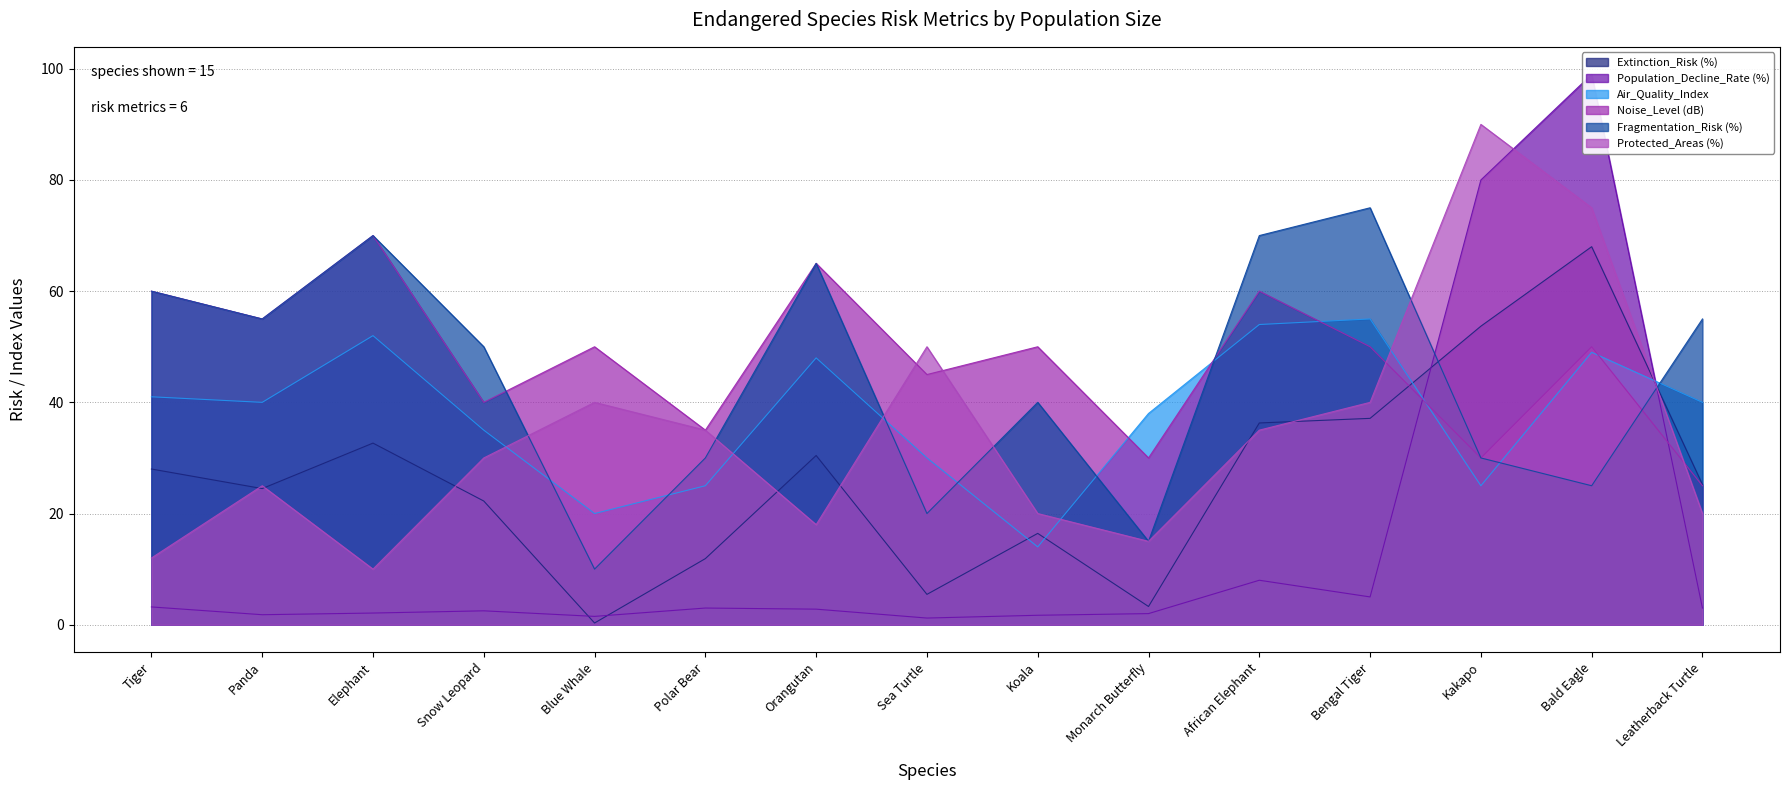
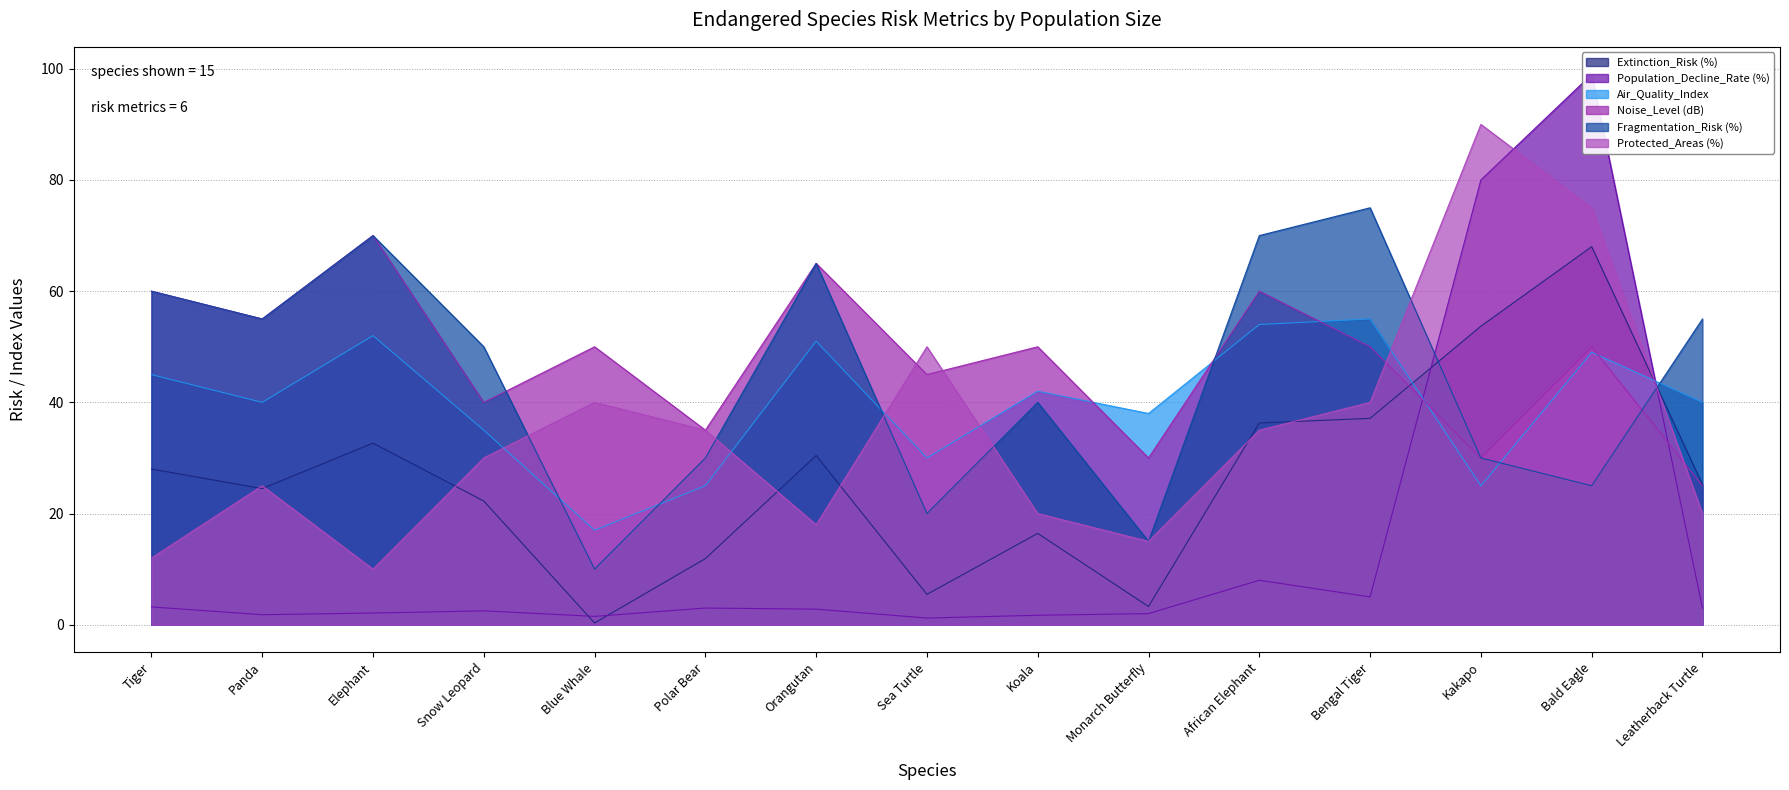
  {
    "Air_Quality_Index": {
-     "Tiger": 41,
+     "Tiger": 45,
      "Panda": 40,
      "Elephant": 52,
      "Snow Leopard": 35,
-     "Blue Whale": 20,
+     "Blue Whale": 17,
      "Polar Bear": 25,
-     "Orangutan": 48,
+     "Orangutan": 51,
      "Sea Turtle": 30,
-     "Koala": 14,
+     "Koala": 42,
      "Monarch Butterfly": 38,
      "African Elephant": 54,
      "Bengal Tiger": 55,
      "Kakapo": 25,
      "Bald Eagle": 49,
      "Leatherback Turtle": 40
    }
  }
